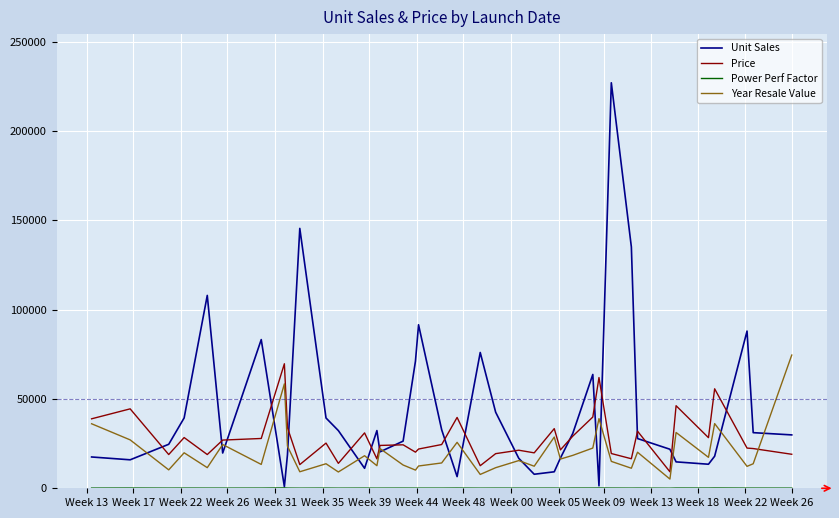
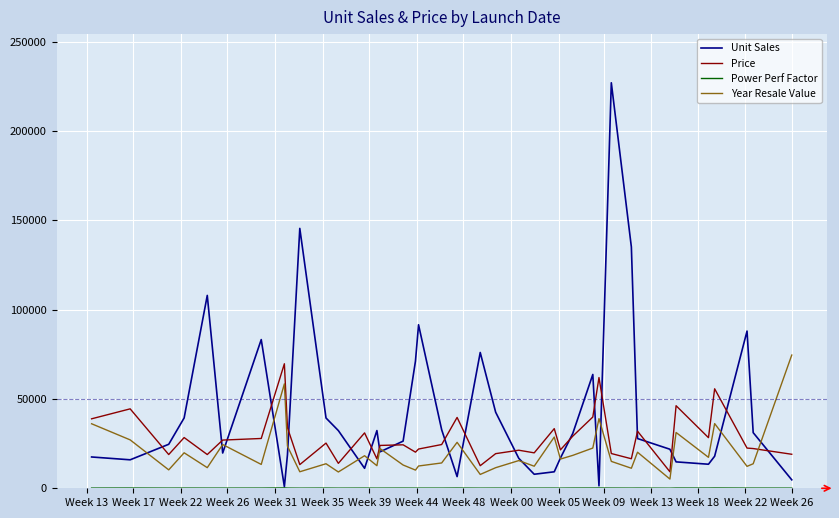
  {
    "Unit Sales": {
-     "Week 26": 30000
+     "Week 26": 5000
    },
    "Price": {
      "Week 26": 19000
    },
    "Power Perf Factor": {
      "Week 26": 0
    },
    "Year Resale Value": {
      "Week 26": 75000
    }
  }
